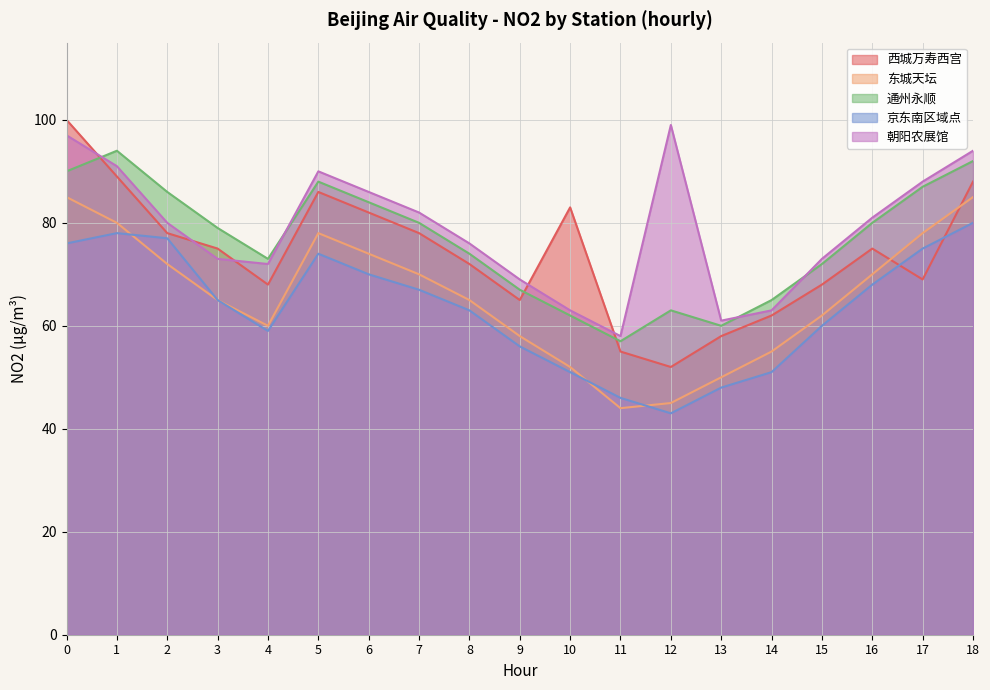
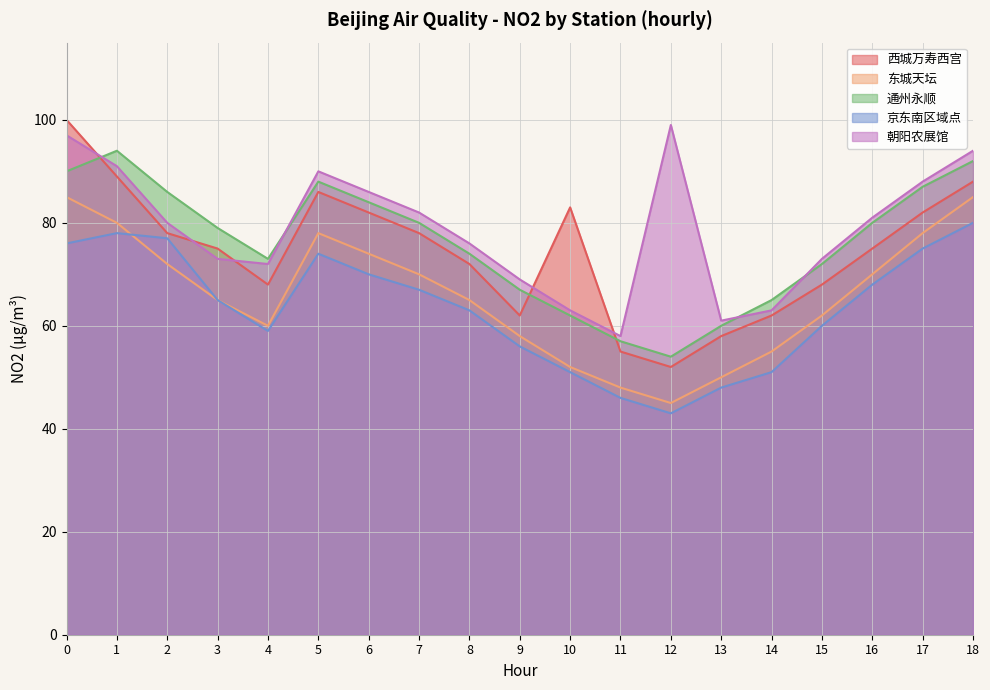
  {
    "西城万寿西宫": {
      "0": 100,
      "1": 89,
      "2": 78,
      "3": 75,
      "4": 68,
      "5": 86,
      "6": 82,
      "7": 78,
      "8": 72,
-     "9": 65,
+     "9": 62,
      "10": 83,
      "11": 55,
      "12": 52,
      "13": 58,
      "14": 62,
      "15": 68,
      "16": 75,
-     "17": 69,
+     "17": 82,
      "18": 88
    },
    "东城天坛": {
      "0": 85,
      "1": 80,
      "2": 72,
      "4": 60,
      "5": 78,
      "6": 74,
      "7": 70,
      "8": 65,
      "9": 58,
      "10": 52,
-     "11": 44,
+     "11": 48,
      "12": 45,
      "13": 50,
      "14": 55,
      "15": 62,
      "16": 70,
      "17": 78,
      "18": 85
    },
    "通州永顺": {
      "0": 90,
      "1": 94,
      "2": 86,
      "3": 79,
      "4": 73,
      "5": 88,
      "6": 84,
      "7": 80,
      "8": 74,
      "9": 67,
      "10": 62,
      "11": 57,
-     "12": 63,
+     "12": 54,
      "13": 60,
      "14": 65,
      "15": 72,
      "16": 80,
      "17": 87,
      "18": 92
    },
    "京东南区域点": {
      "0": 76,
      "1": 78,
      "2": 77,
      "4": 59,
      "5": 74,
      "6": 70,
      "7": 67,
      "8": 63,
      "9": 56,
      "10": 51,
      "11": 46,
      "12": 43,
      "13": 48,
      "14": 51,
      "15": 60,
      "16": 68,
      "17": 75,
      "18": 80
    },
    "朝阳农展馆": {
      "0": 97,
      "1": 91,
      "2": 80,
      "3": 73,
      "4": 72,
      "5": 90,
      "6": 86,
      "7": 82,
      "8": 76,
      "9": 69,
      "10": 63,
      "11": 58,
      "12": 99,
      "13": 61,
      "14": 63,
      "15": 73,
      "16": 81,
      "17": 88,
      "18": 94
    }
  }
